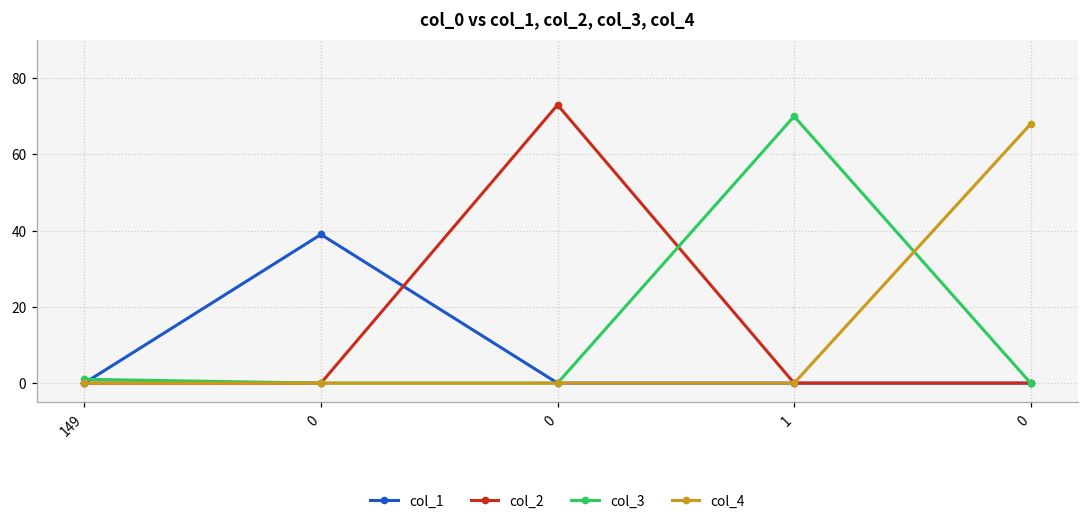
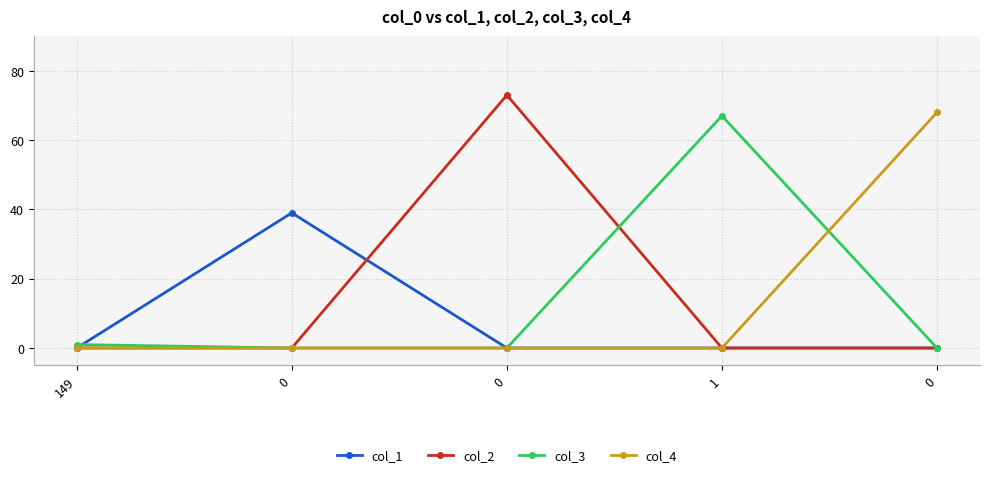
  {
    "col_3": {
      "149": 1,
-     "1": 70
+     "1": 67
    }
  }
